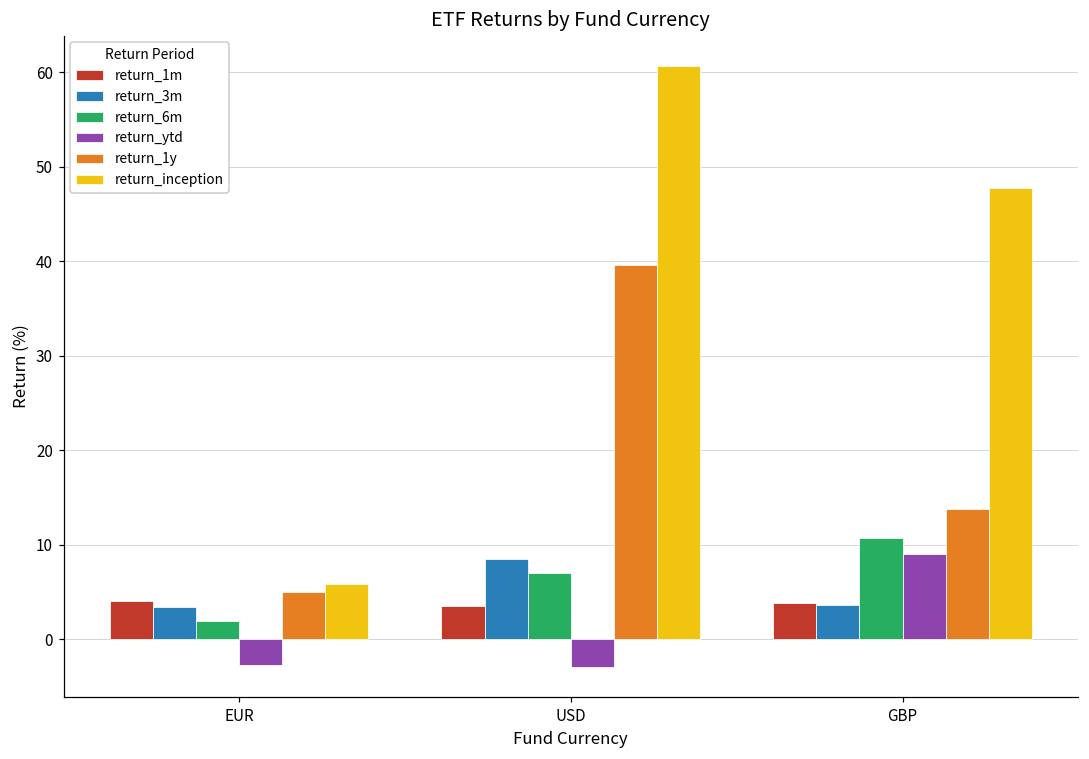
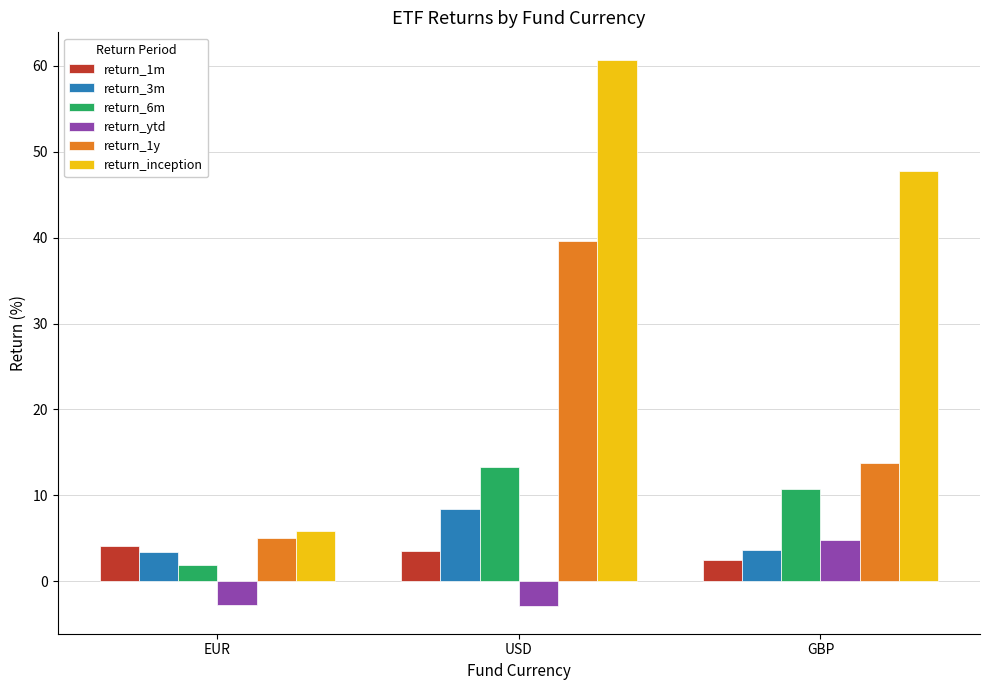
  {
    "return_1m": {
      "EUR": 4,
      "USD": 4,
-     "GBP": 4
+     "GBP": 3
    },
    "return_3m": {
      "EUR": 3,
      "USD": 8,
      "GBP": 4
    },
    "return_6m": {
      "EUR": 2,
-     "USD": 7,
+     "USD": 13,
      "GBP": 11
    },
    "return_ytd": {
      "EUR": -3,
      "USD": -3,
-     "GBP": 9
+     "GBP": 5
    },
    "return_1y": {
      "EUR": 5,
      "USD": 40,
      "GBP": 14
    },
    "return_inception": {
      "EUR": 6,
      "USD": 61,
      "GBP": 48
    }
  }
